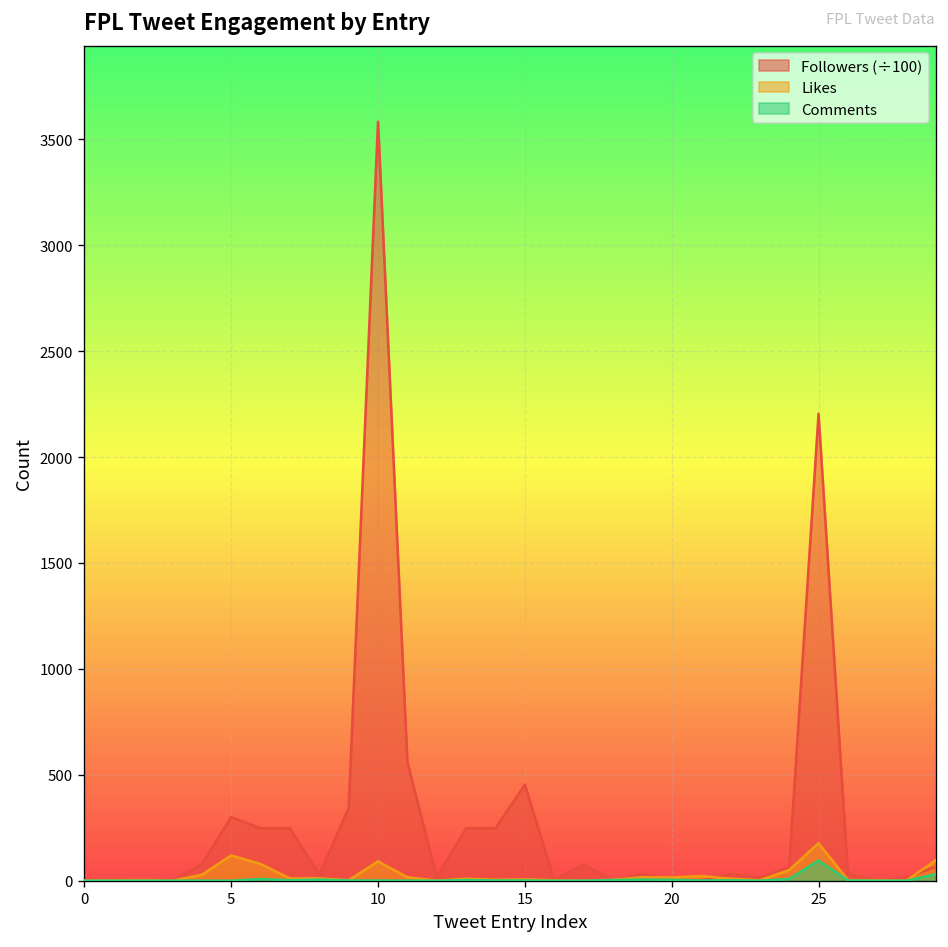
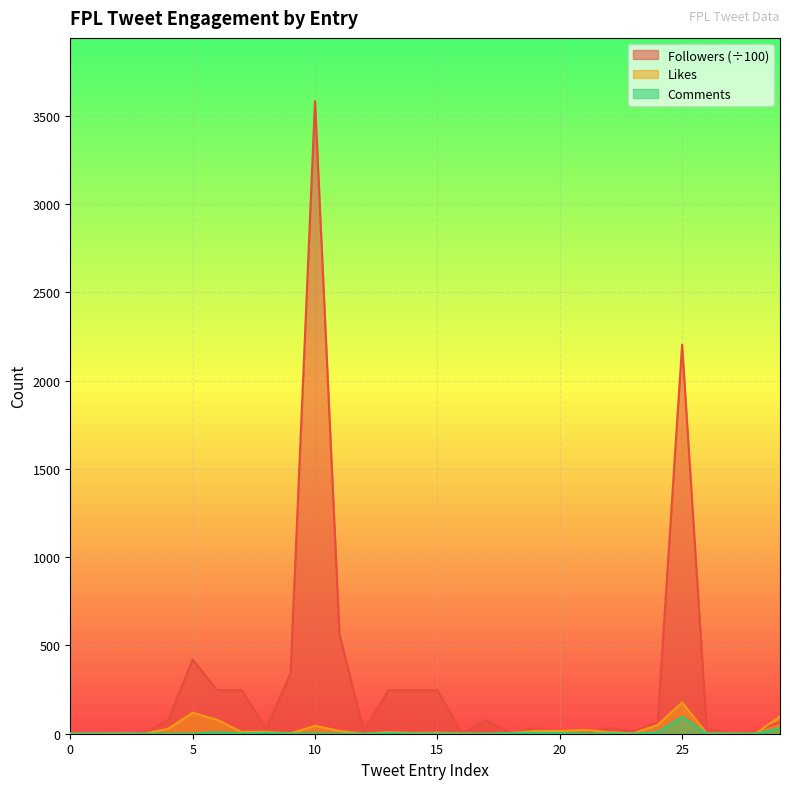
  {
    "Followers (÷100)": {
-     "5": 300,
+     "5": 420,
      "10": 3580,
-     "15": 450,
+     "15": 250,
      "25": 2200
    },
    "Likes": {
      "5": 120,
-     "10": 90,
+     "10": 50,
      "25": 180
    },
    "Comments": {
      "5": 0,
      "10": 0,
      "25": 100
    }
  }
